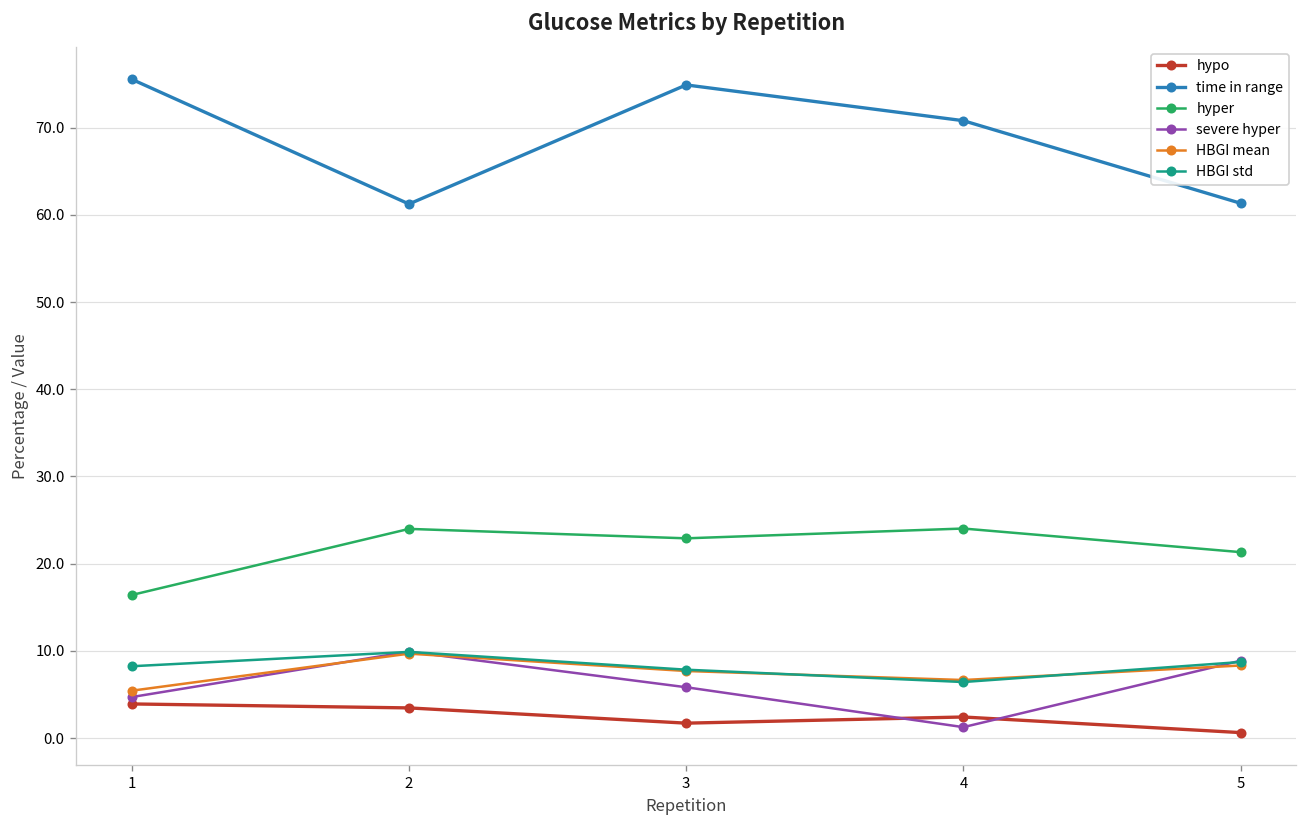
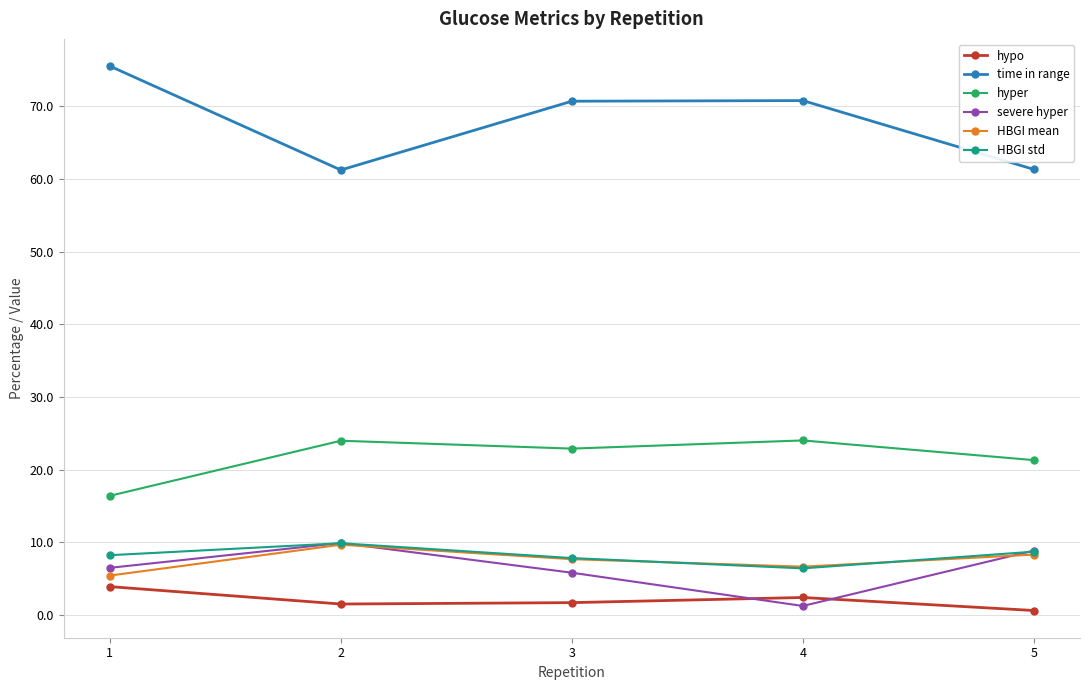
  {
    "hypo": {
      "1": 4,
-     "2": 3,
+     "2": 2,
      "3": 2,
      "4": 2,
      "5": 1
    },
    "time in range": {
      "1": 76,
      "2": 61,
-     "3": 75,
+     "3": 71,
      "4": 71,
      "5": 61
    },
    "severe hyper": {
-     "1": 5,
+     "1": 6,
      "3": 6,
      "4": 1
    },
    "HBGI mean": {
      "1": 5,
      "5": 8
    }
  }
